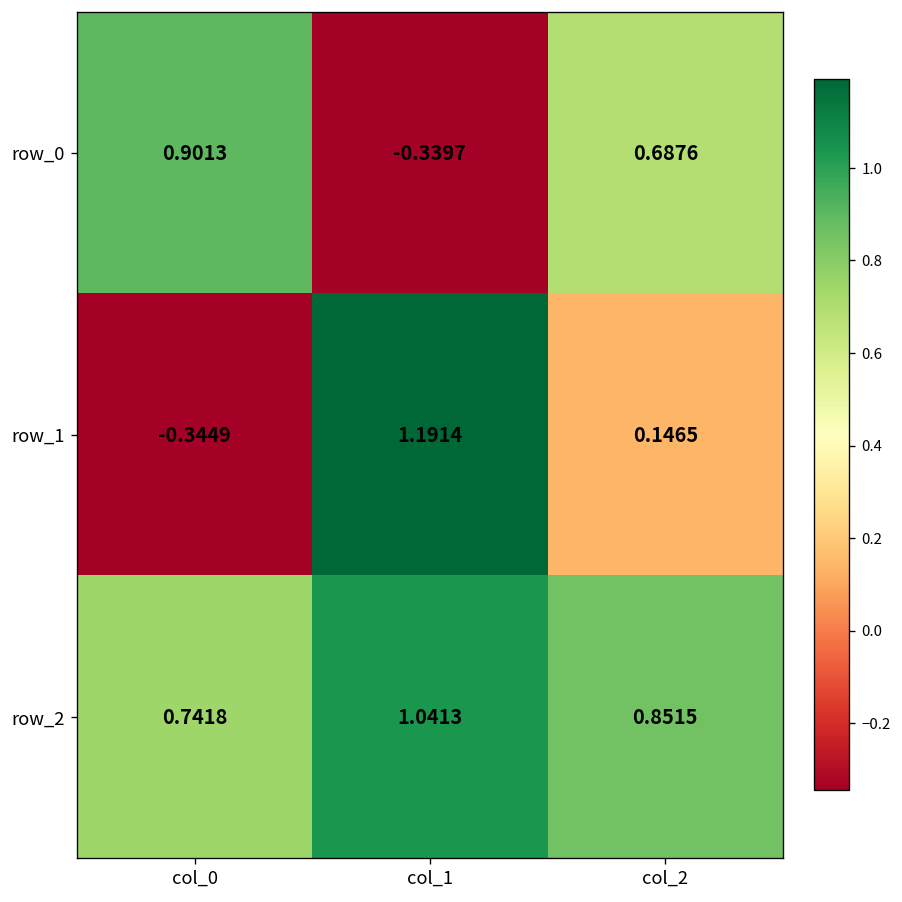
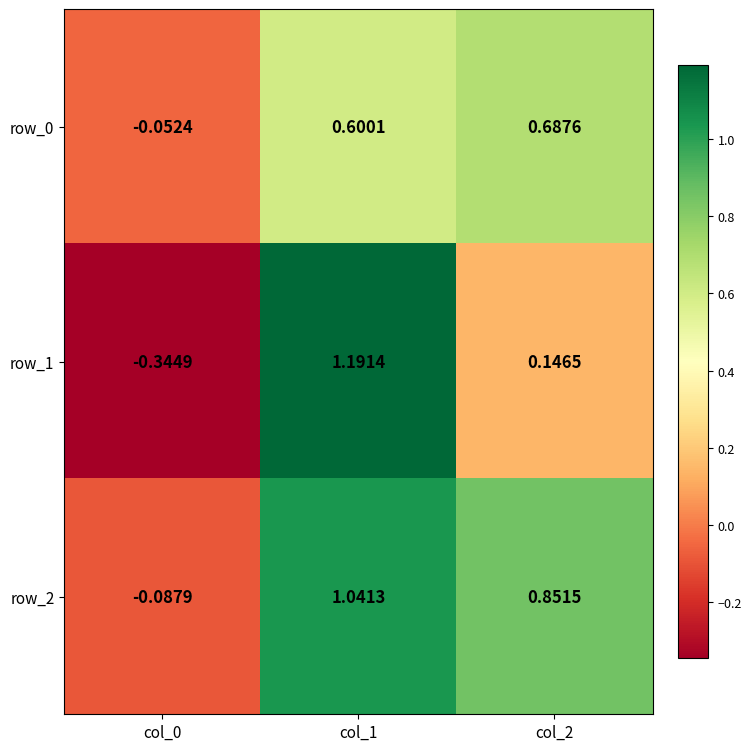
  {
    "row_0": {
-     "col_0": 0.9013,
-     "col_1": -0.3397,
+     "col_0": -0.0524,
+     "col_1": 0.6001,
      "col_2": 0.6876
    },
    "row_1": {
      "col_0": -0.3449,
      "col_1": 1.1914,
      "col_2": 0.1465
    },
    "row_2": {
-     "col_0": 0.7418,
+     "col_0": -0.0879,
      "col_1": 1.0413,
      "col_2": 0.8515
    }
  }
